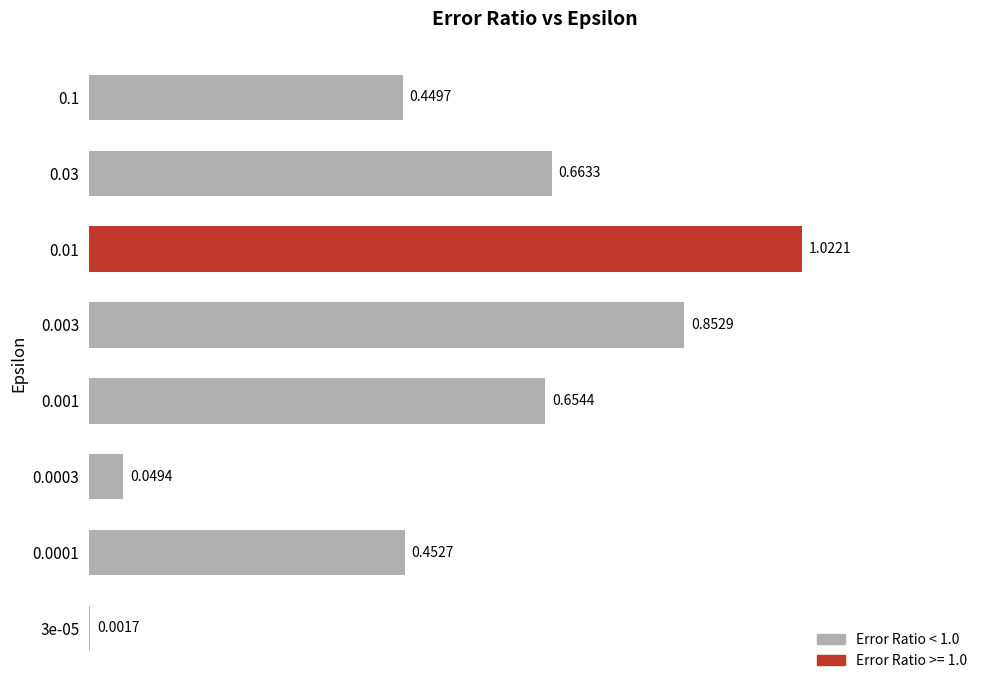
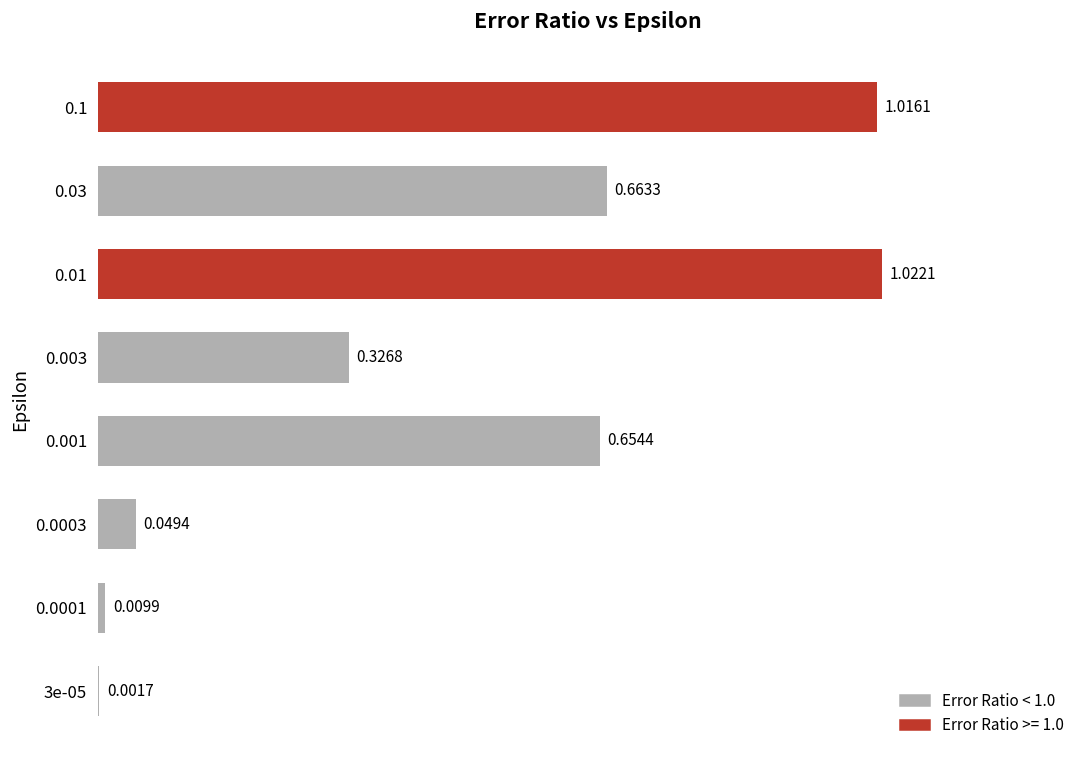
  {
-   "0.1": 0.4497,
+   "0.1": 1.0161,
    "0.03": 0.6633,
    "0.01": 1.0221,
-   "0.003": 0.8529,
+   "0.003": 0.3268,
    "0.001": 0.6544,
    "0.0003": 0.0494,
-   "0.0001": 0.4527,
+   "0.0001": 0.0099,
    "3e-05": 0.0017
  }
